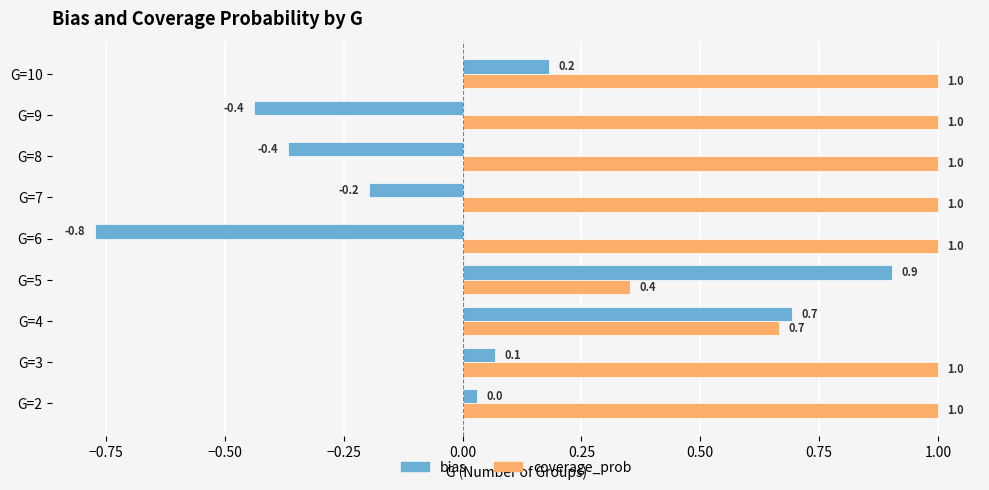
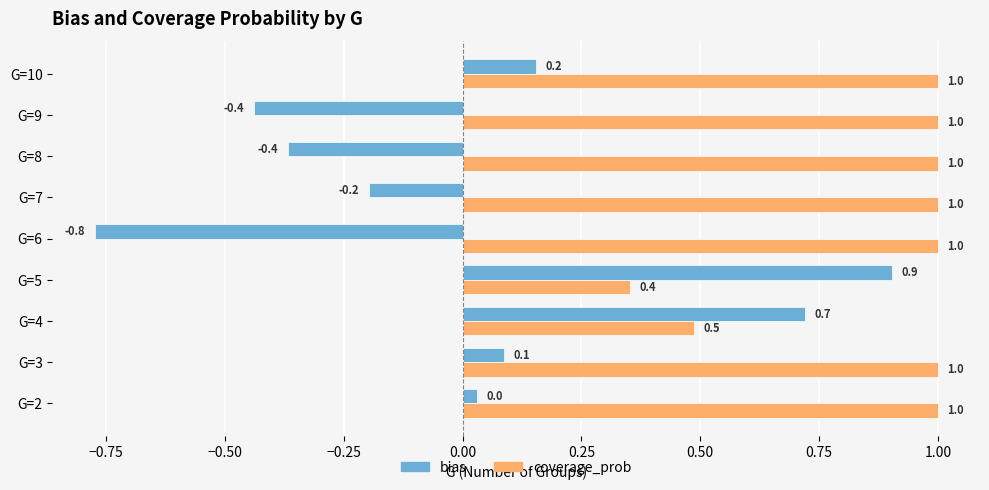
  {
    "bias": {
-     "G=10": 0.18,
-     "G=4": 0.69,
-     "G=3": 0.07
+     "G=10": 0.15,
+     "G=4": 0.72,
+     "G=3": 0.09
    },
    "coverage_prob": {
      "G=10": 1.0,
      "G=9": 1.0,
      "G=8": 1.0,
      "G=7": 1.0,
      "G=6": 1.0,
      "G=5": 0.4,
-     "G=4": 0.7,
+     "G=4": 0.5,
      "G=3": 1.0,
      "G=2": 1.0
    }
  }
